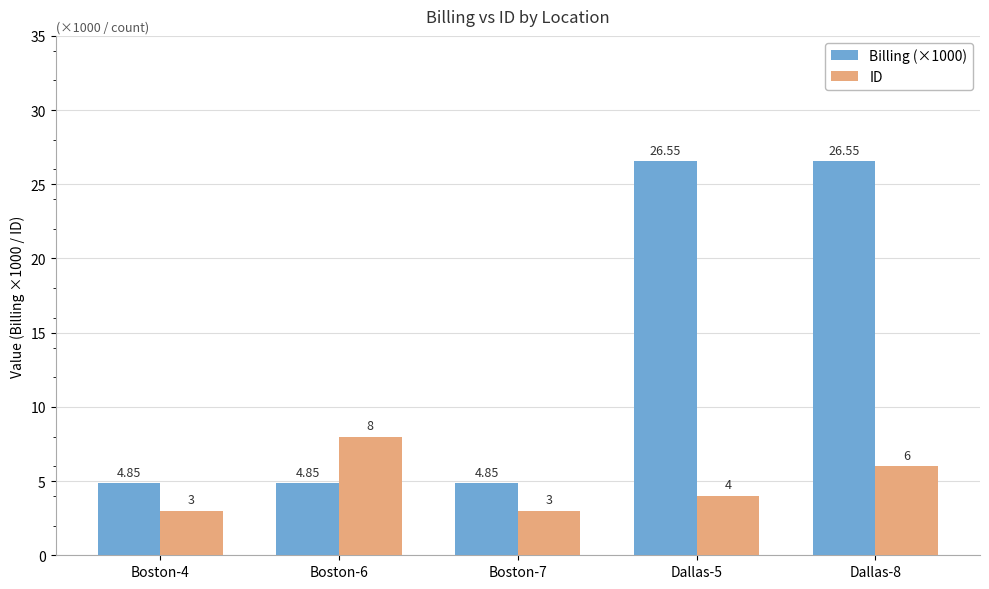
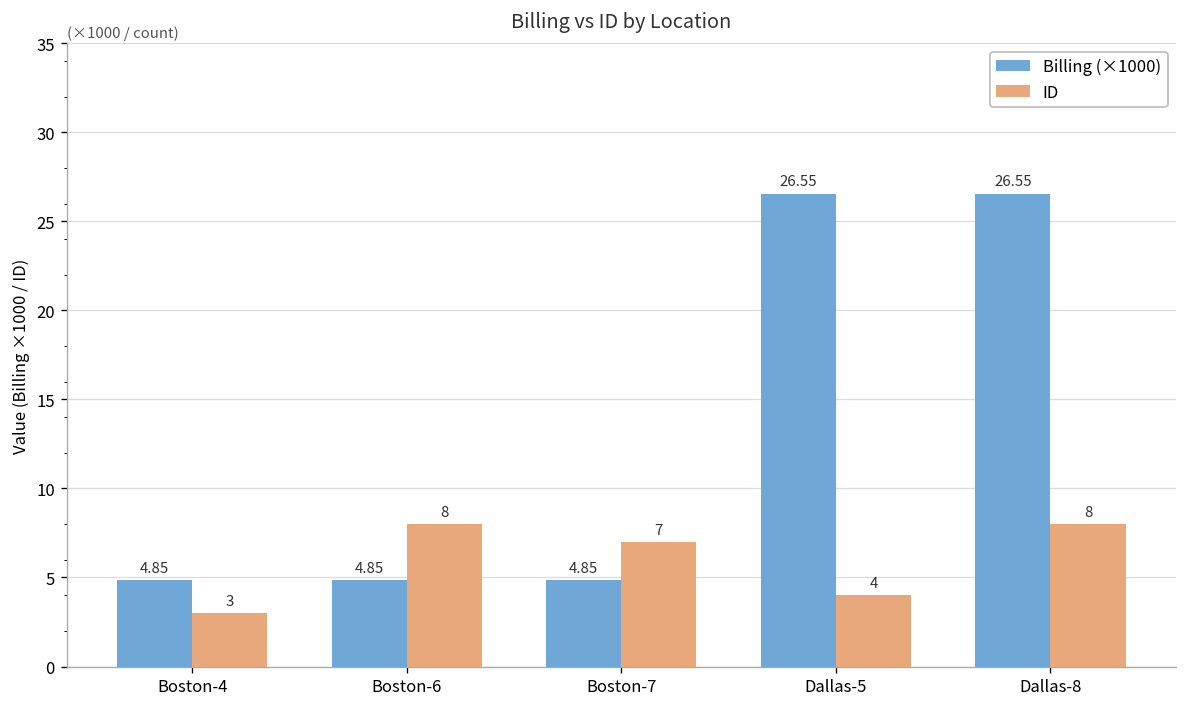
  {
    "Billing (×1000)": {
      "Boston-4": 4.85,
      "Boston-6": 4.85,
      "Boston-7": 4.85,
      "Dallas-5": 26.55,
      "Dallas-8": 26.55
    },
    "ID": {
      "Boston-4": 3,
      "Boston-6": 8,
-     "Boston-7": 3,
+     "Boston-7": 7,
      "Dallas-5": 4,
-     "Dallas-8": 6
+     "Dallas-8": 8
    }
  }
